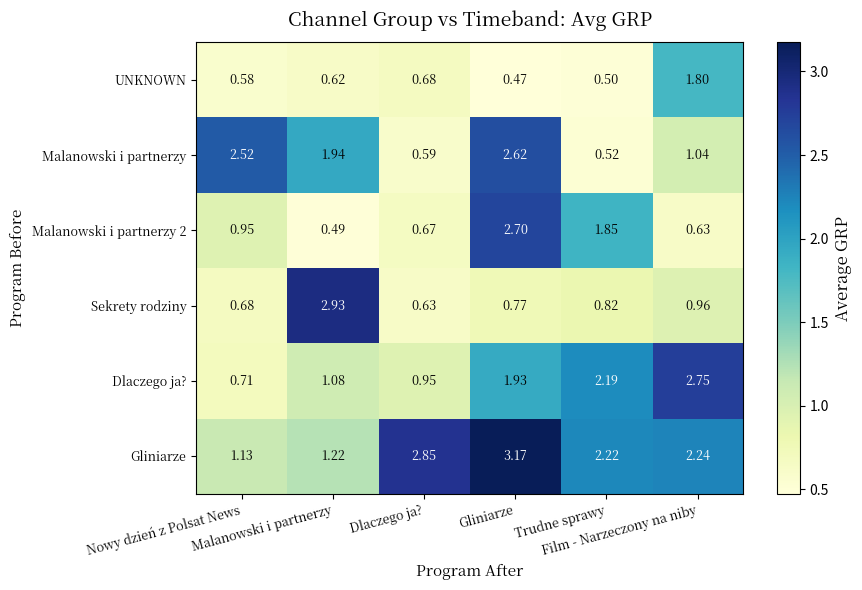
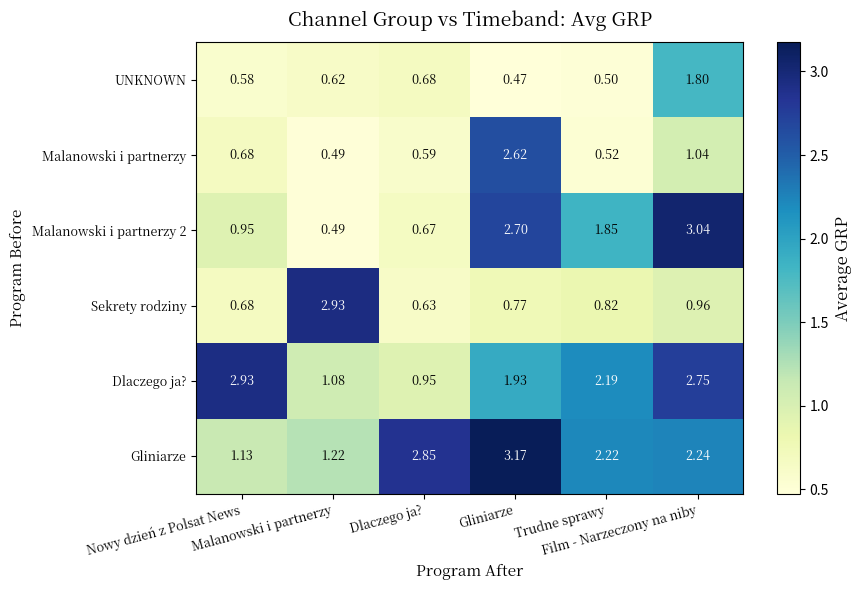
  {
    "UNKNOWN": {
      "Nowy dzień z Polsat News": 0.58,
      "Malanowski i partnerzy": 0.62,
      "Dlaczego ja?": 0.68,
      "Gliniarze": 0.47,
      "Trudne sprawy": 0.50,
      "Film - Narzeczony na niby": 1.80
    },
    "Malanowski i partnerzy": {
-     "Nowy dzień z Polsat News": 2.52,
-     "Malanowski i partnerzy": 1.94,
+     "Nowy dzień z Polsat News": 0.68,
+     "Malanowski i partnerzy": 0.49,
      "Dlaczego ja?": 0.59,
      "Gliniarze": 2.62,
      "Trudne sprawy": 0.52,
      "Film - Narzeczony na niby": 1.04
    },
    "Malanowski i partnerzy 2": {
      "Nowy dzień z Polsat News": 0.95,
      "Malanowski i partnerzy": 0.49,
      "Dlaczego ja?": 0.67,
      "Gliniarze": 2.70,
      "Trudne sprawy": 1.85,
-     "Film - Narzeczony na niby": 0.63
+     "Film - Narzeczony na niby": 3.04
    },
    "Sekrety rodziny": {
      "Nowy dzień z Polsat News": 0.68,
      "Malanowski i partnerzy": 2.93,
      "Dlaczego ja?": 0.63,
      "Gliniarze": 0.77,
      "Trudne sprawy": 0.82,
      "Film - Narzeczony na niby": 0.96
    },
    "Dlaczego ja?": {
-     "Nowy dzień z Polsat News": 0.71,
+     "Nowy dzień z Polsat News": 2.93,
      "Malanowski i partnerzy": 1.08,
      "Dlaczego ja?": 0.95,
      "Gliniarze": 1.93,
      "Trudne sprawy": 2.19,
      "Film - Narzeczony na niby": 2.75
    },
    "Gliniarze": {
      "Nowy dzień z Polsat News": 1.13,
      "Malanowski i partnerzy": 1.22,
      "Dlaczego ja?": 2.85,
      "Gliniarze": 3.17,
      "Trudne sprawy": 2.22,
      "Film - Narzeczony na niby": 2.24
    }
  }
